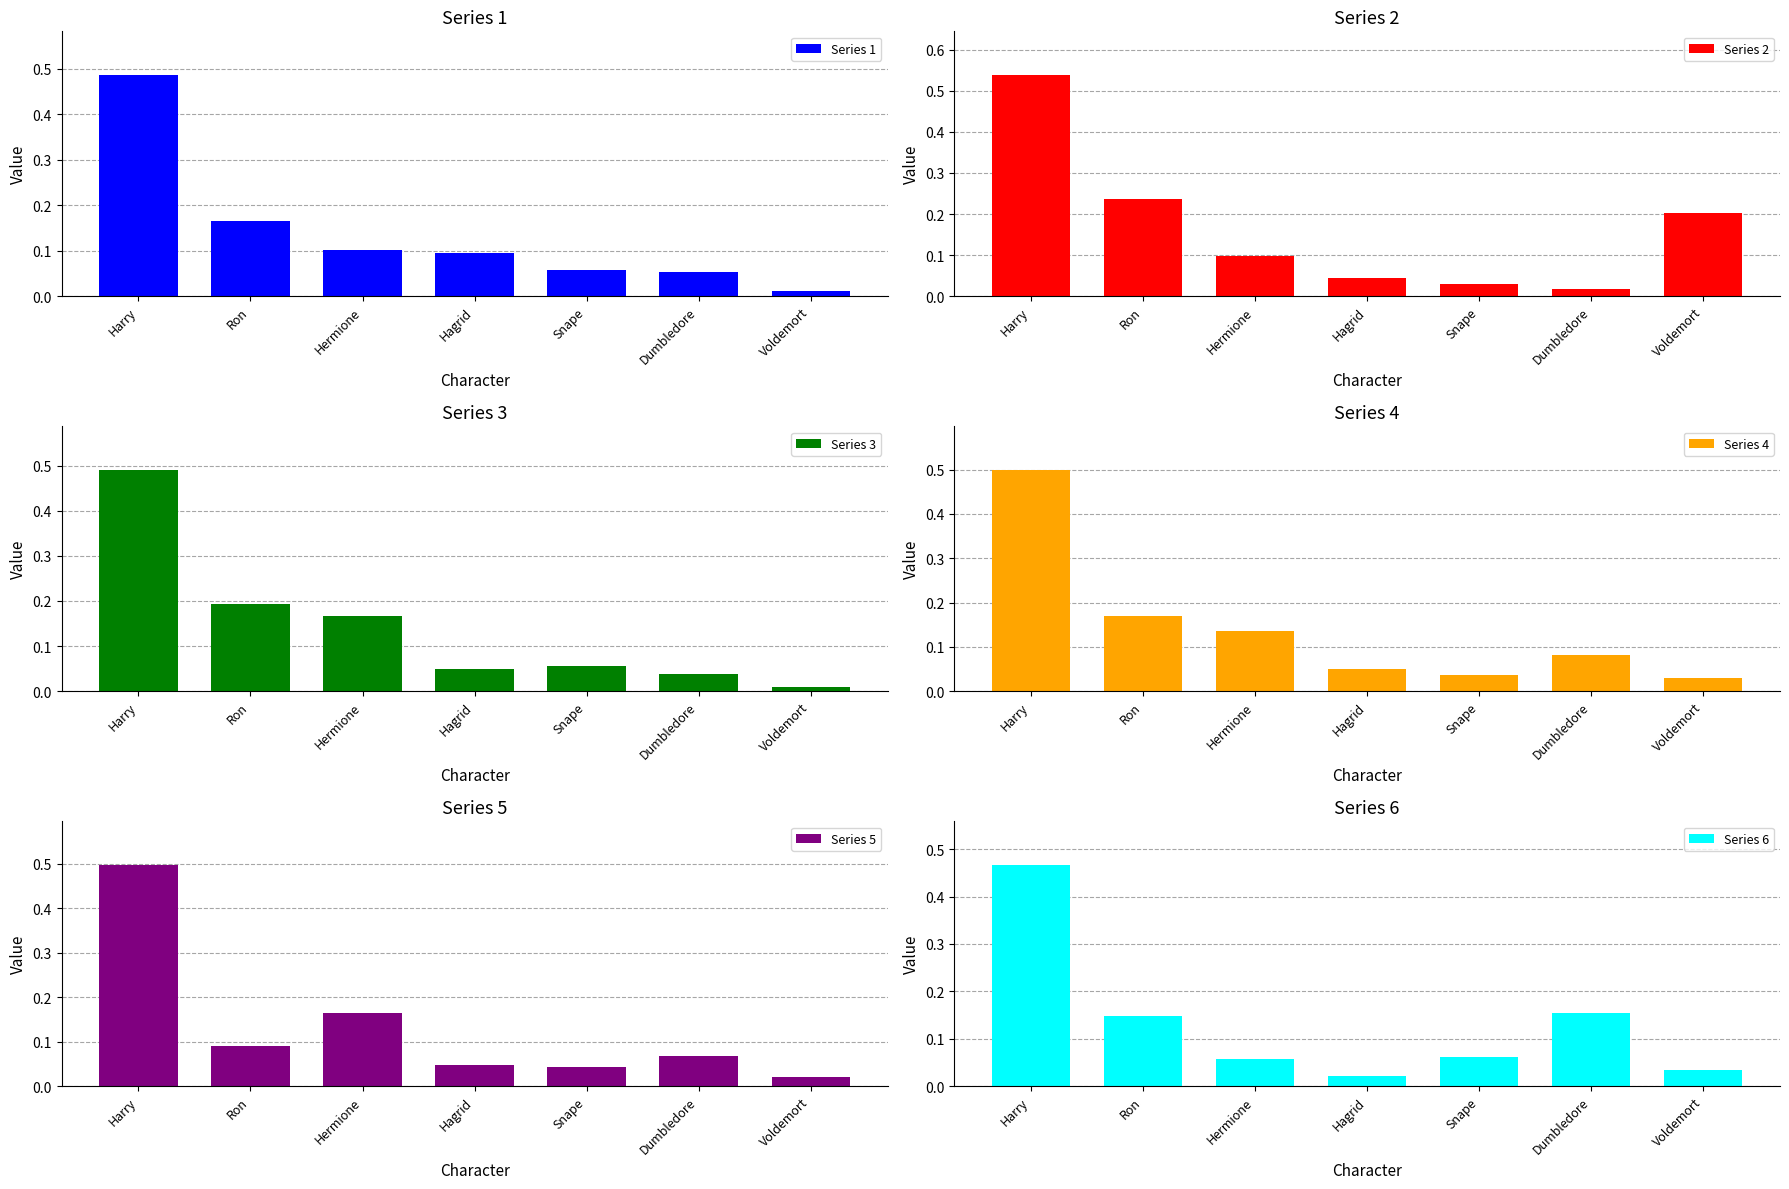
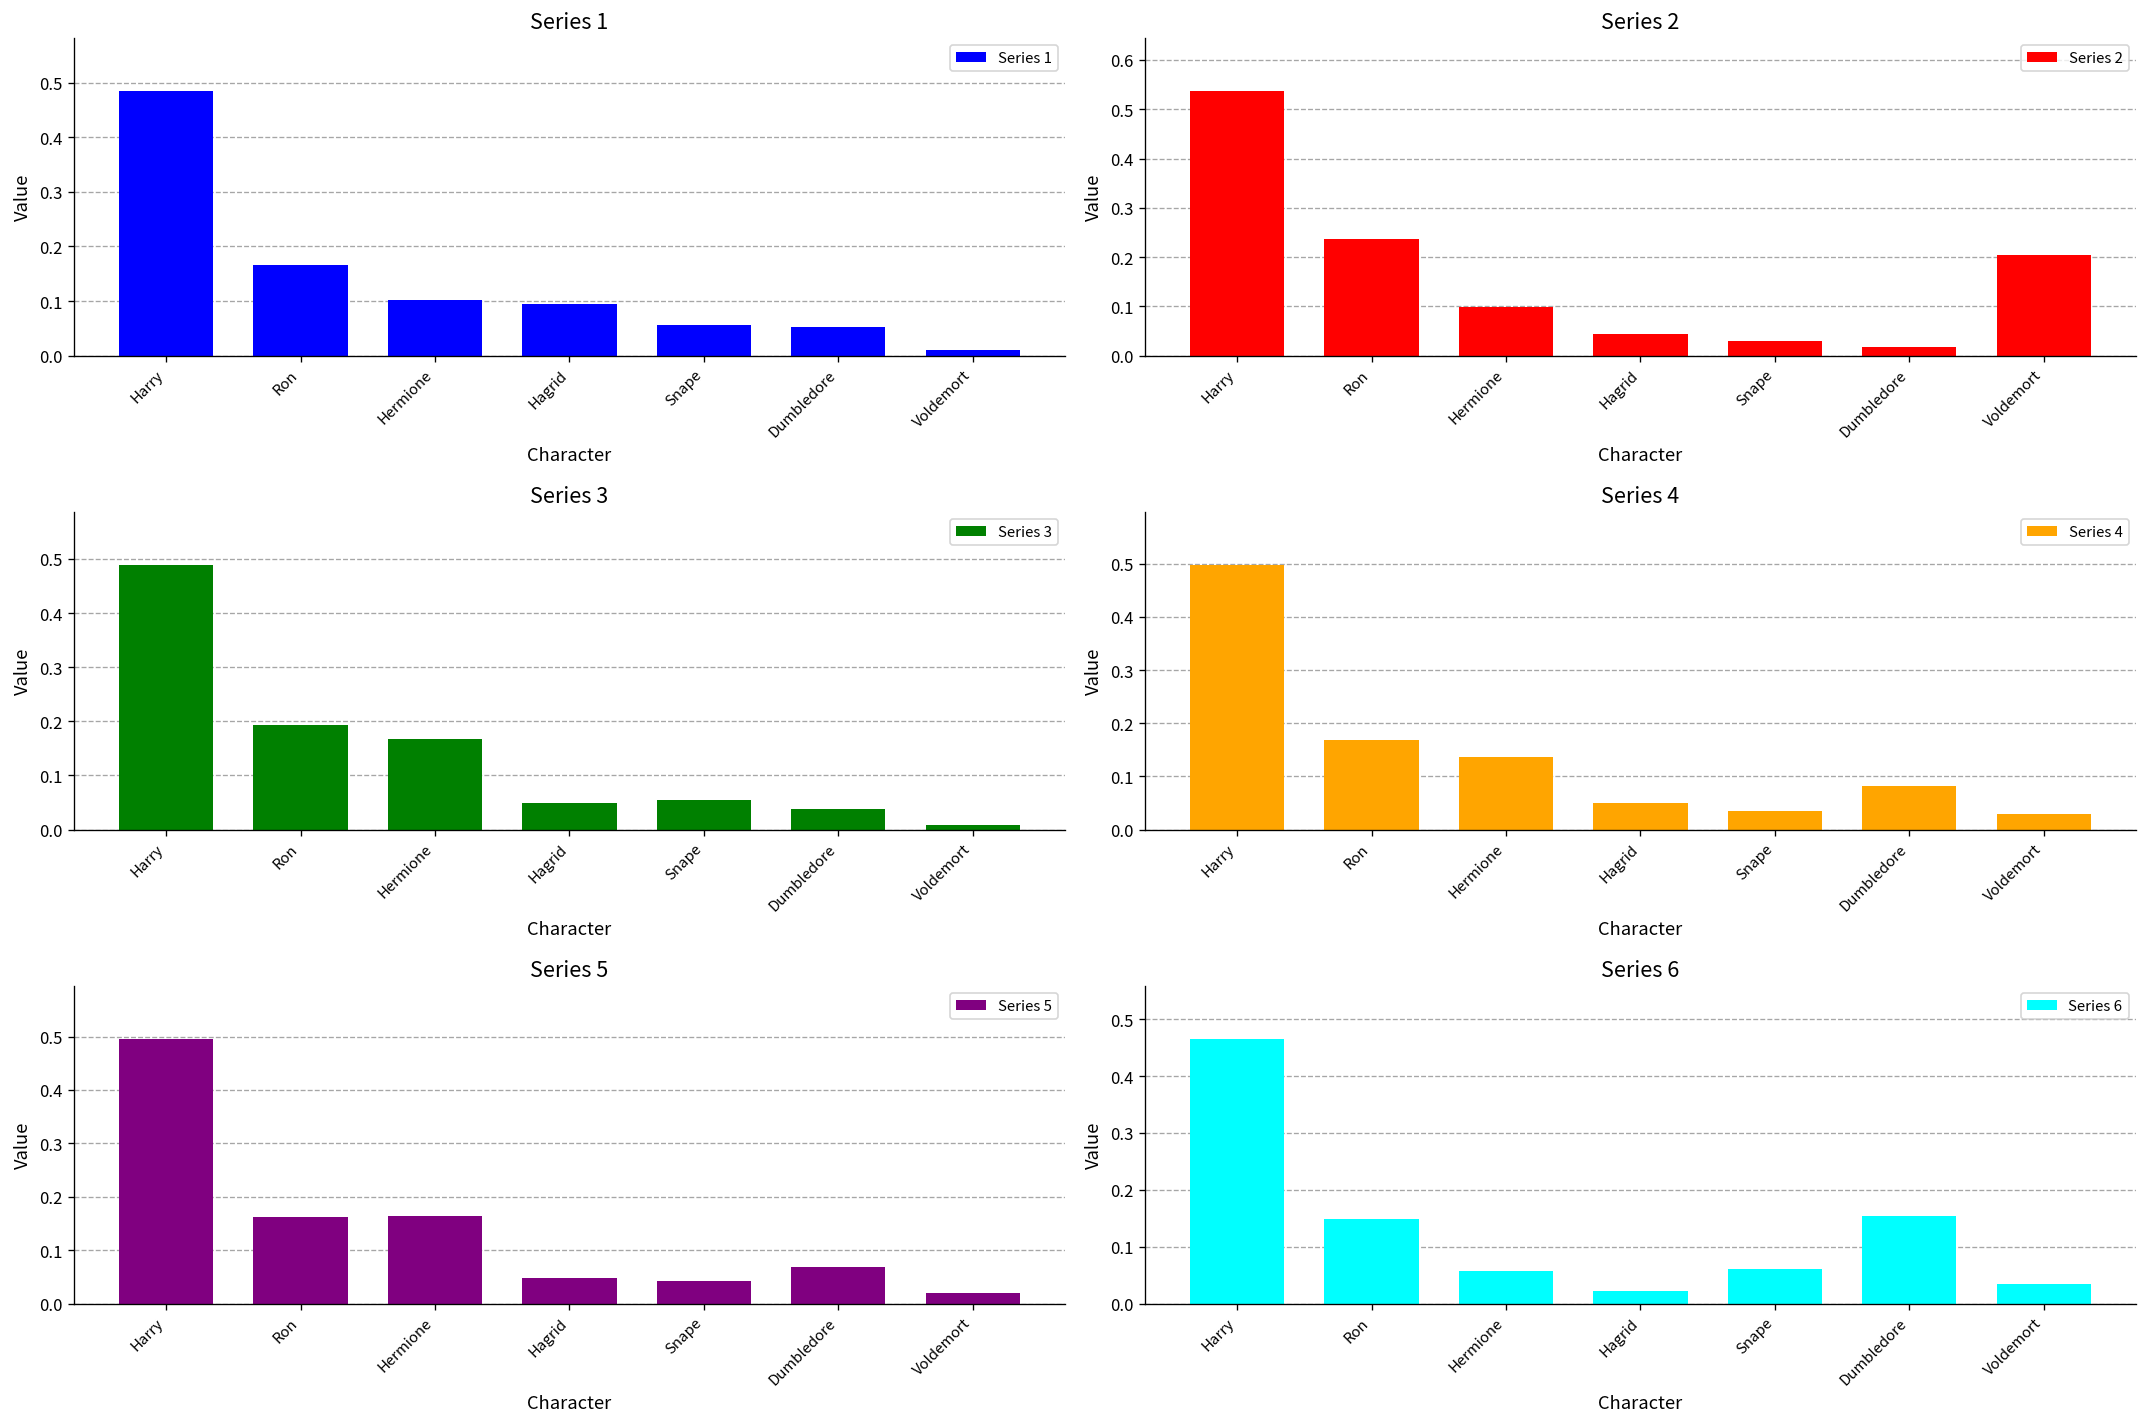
  {
    "Series 1": {
      "Harry": 0.49,
      "Ron": 0.17,
      "Hermione": 0.10,
      "Hagrid": 0.09,
      "Snape": 0.06,
      "Dumbledore": 0.05,
      "Voldemort": 0.01
    },
    "Series 2": {
      "Harry": 0.54,
      "Ron": 0.24,
      "Hermione": 0.10,
      "Hagrid": 0.04,
      "Snape": 0.03,
      "Dumbledore": 0.02,
      "Voldemort": 0.20
    },
    "Series 3": {
      "Harry": 0.49,
      "Ron": 0.19,
      "Hermione": 0.17,
      "Hagrid": 0.05,
      "Snape": 0.06,
      "Dumbledore": 0.04,
      "Voldemort": 0.01
    },
    "Series 4": {
      "Harry": 0.50,
      "Ron": 0.17,
      "Hermione": 0.14,
      "Hagrid": 0.05,
      "Snape": 0.04,
      "Dumbledore": 0.08,
      "Voldemort": 0.03
    },
    "Series 5": {
      "Harry": 0.50,
-     "Ron": 0.09,
+     "Ron": 0.16,
      "Hermione": 0.16,
      "Hagrid": 0.05,
      "Snape": 0.04,
      "Dumbledore": 0.07,
      "Voldemort": 0.02
    },
    "Series 6": {
      "Harry": 0.47,
      "Ron": 0.15,
      "Hermione": 0.06,
      "Hagrid": 0.02,
      "Snape": 0.06,
      "Dumbledore": 0.15,
      "Voldemort": 0.03
    }
  }
